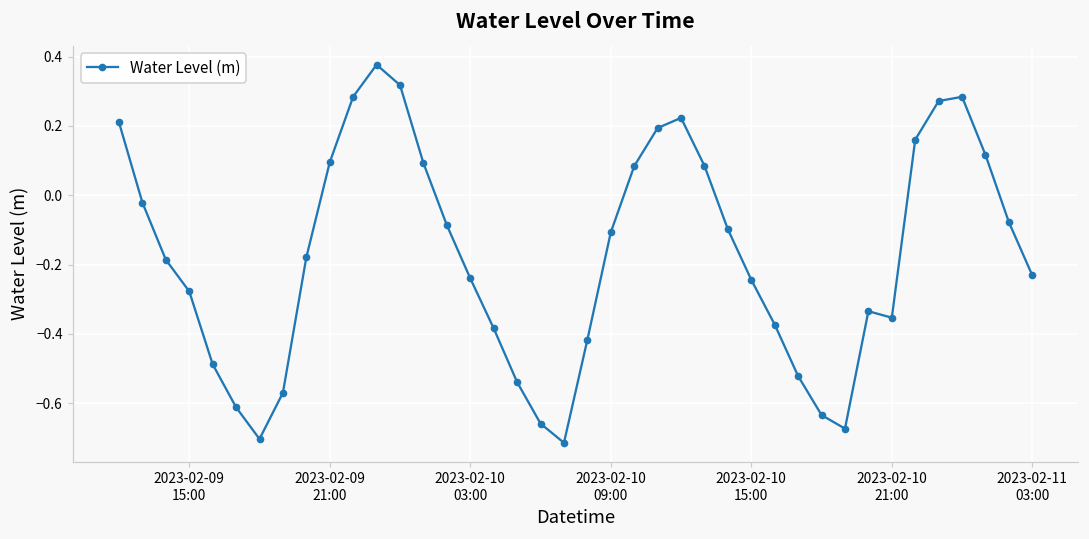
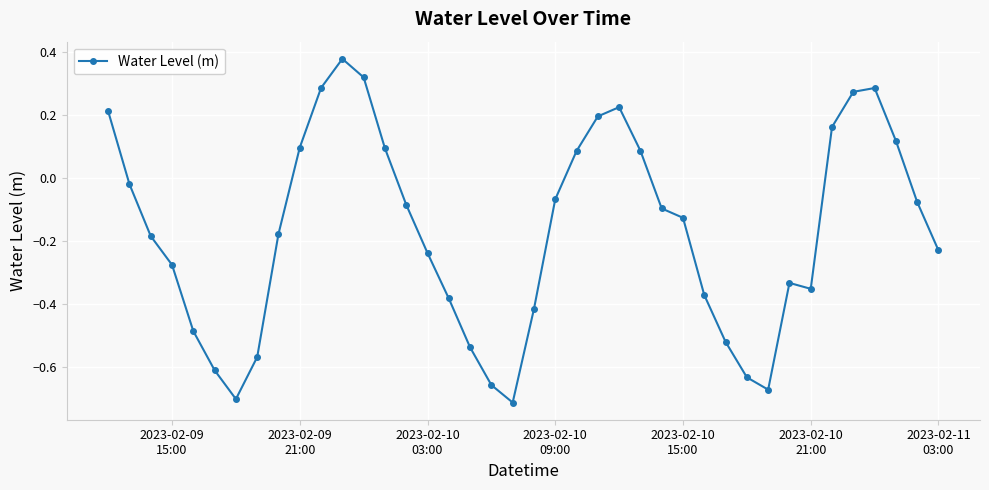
  {
    "2023-02-09 15:00": -0.28,
    "2023-02-09 21:00": 0.10,
    "2023-02-10 03:00": -0.24,
-   "2023-02-10 09:00": -0.11,
-   "2023-02-10 15:00": -0.24,
+   "2023-02-10 09:00": -0.07,
+   "2023-02-10 15:00": -0.13,
    "2023-02-10 21:00": -0.35,
    "2023-02-11 03:00": -0.23
  }
